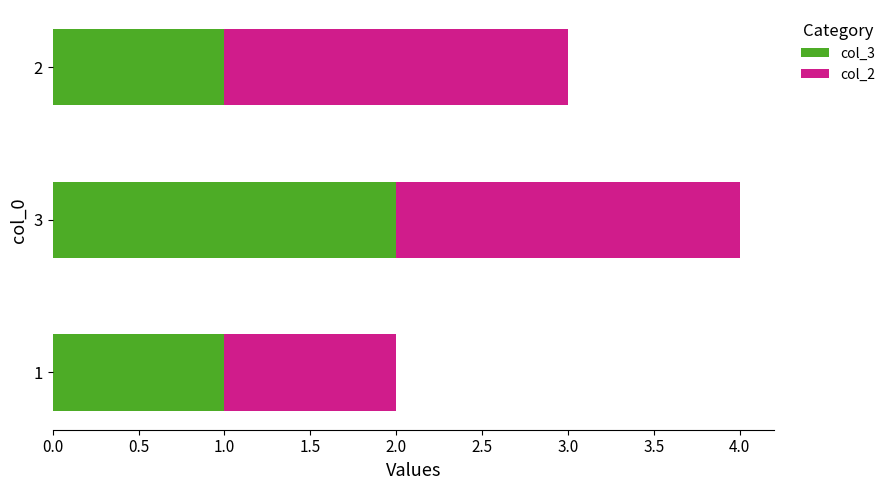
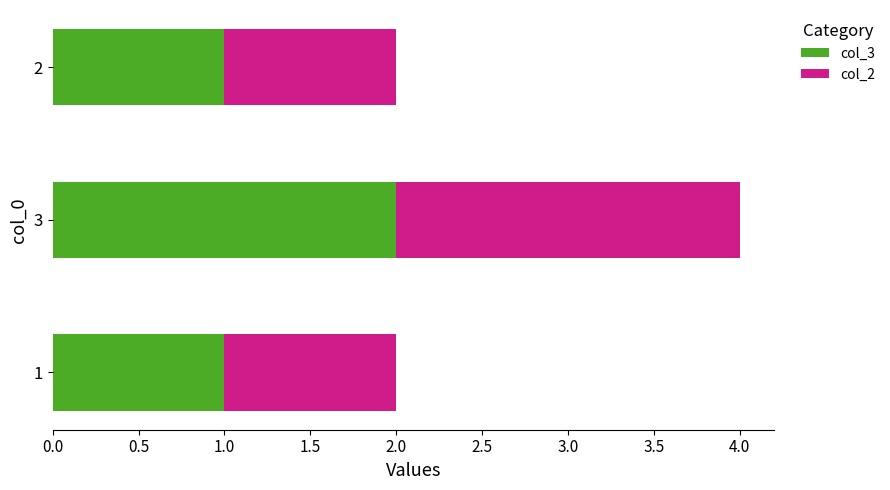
  {
    "col_3": {
      "2": 1,
      "3": 2,
      "1": 1
    },
    "col_2": {
-     "2": 2,
+     "2": 1,
      "3": 2,
      "1": 1
    }
  }
